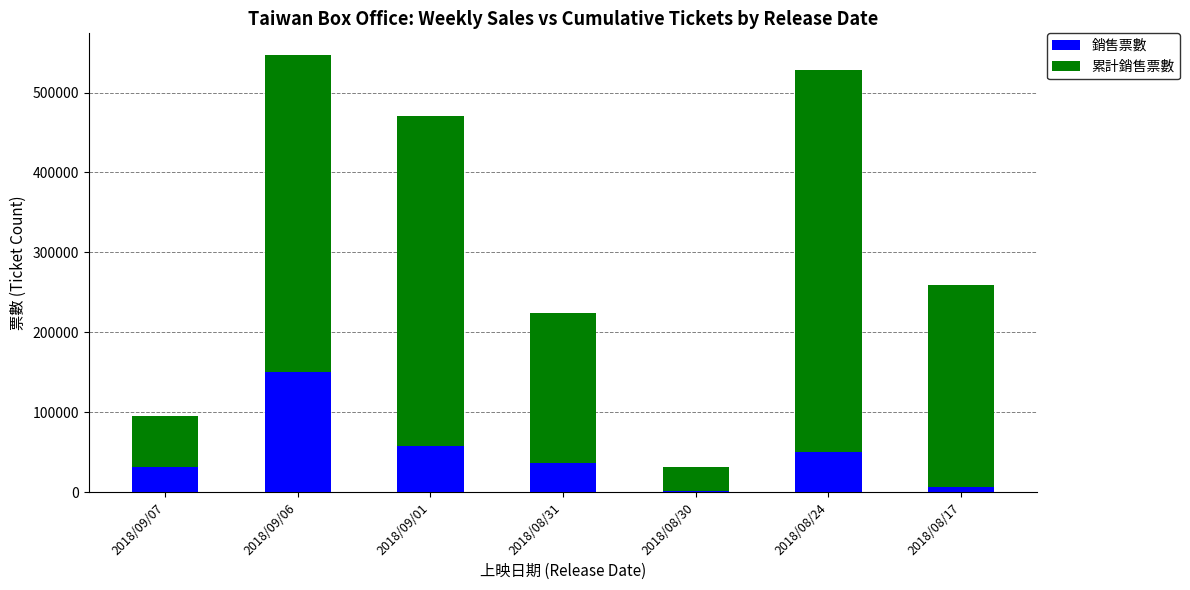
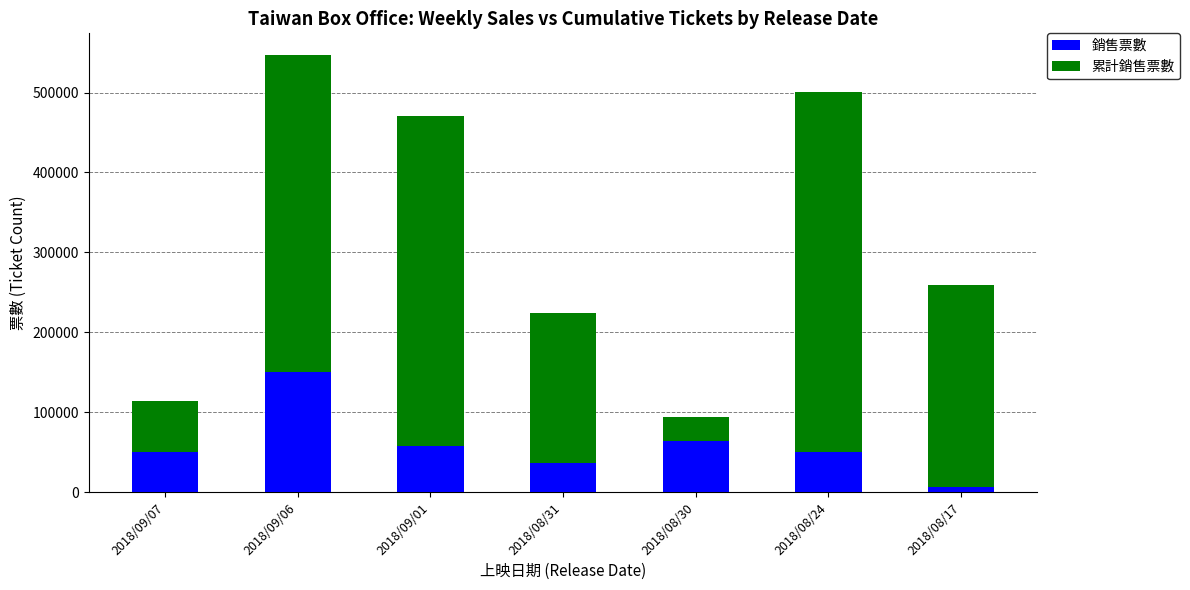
  {
    "銷售票數": {
-     "2018/09/07": 30000,
+     "2018/09/07": 50000,
      "2018/09/06": 150000,
      "2018/09/01": 60000,
      "2018/08/31": 40000,
-     "2018/08/30": 0,
+     "2018/08/30": 60000,
      "2018/08/24": 50000,
      "2018/08/17": 10000
    },
    "累計銷售票數": {
      "2018/09/07": 60000,
      "2018/09/06": 400000,
      "2018/09/01": 410000,
      "2018/08/31": 190000,
      "2018/08/30": 30000,
-     "2018/08/24": 480000,
+     "2018/08/24": 450000,
      "2018/08/17": 250000
    }
  }
